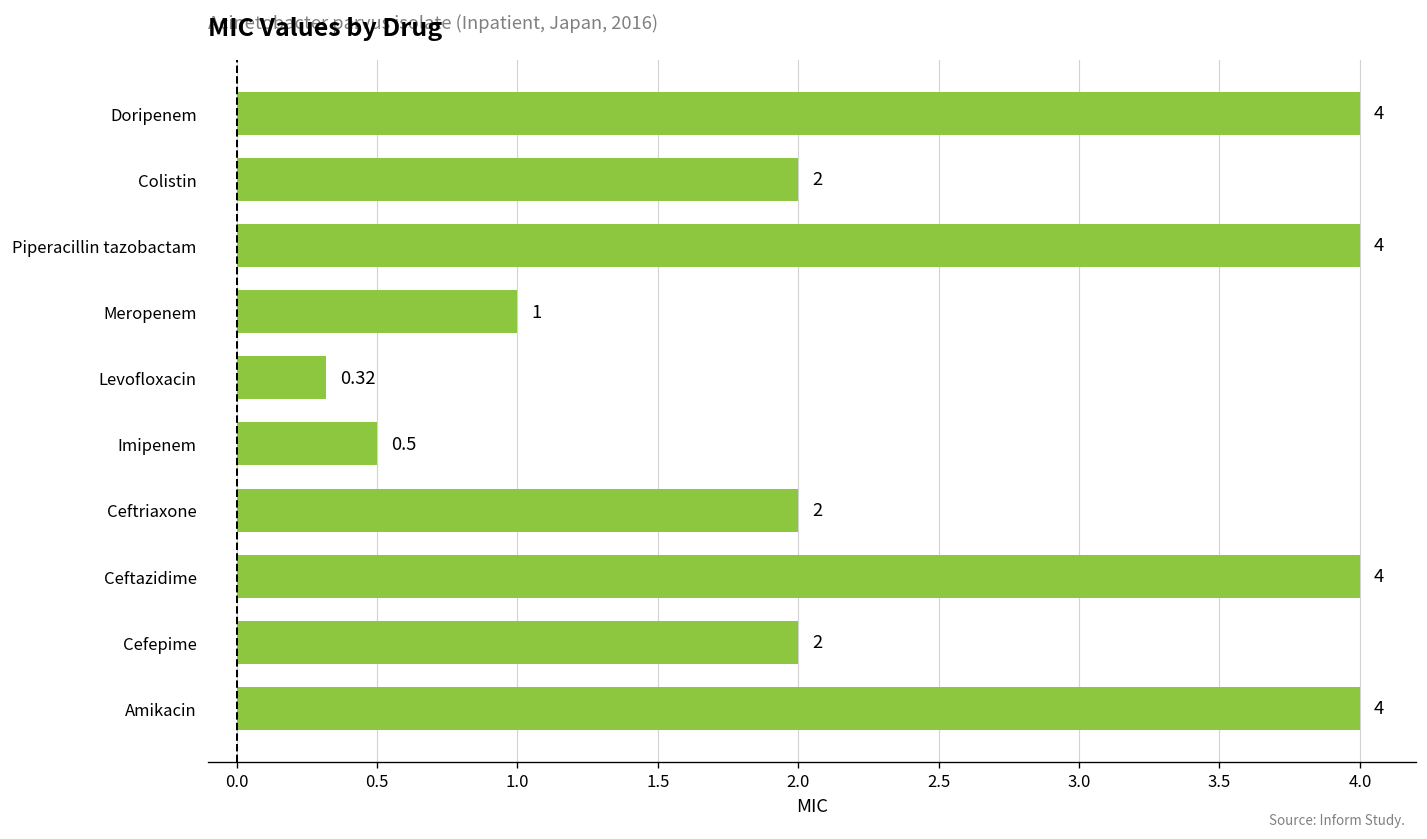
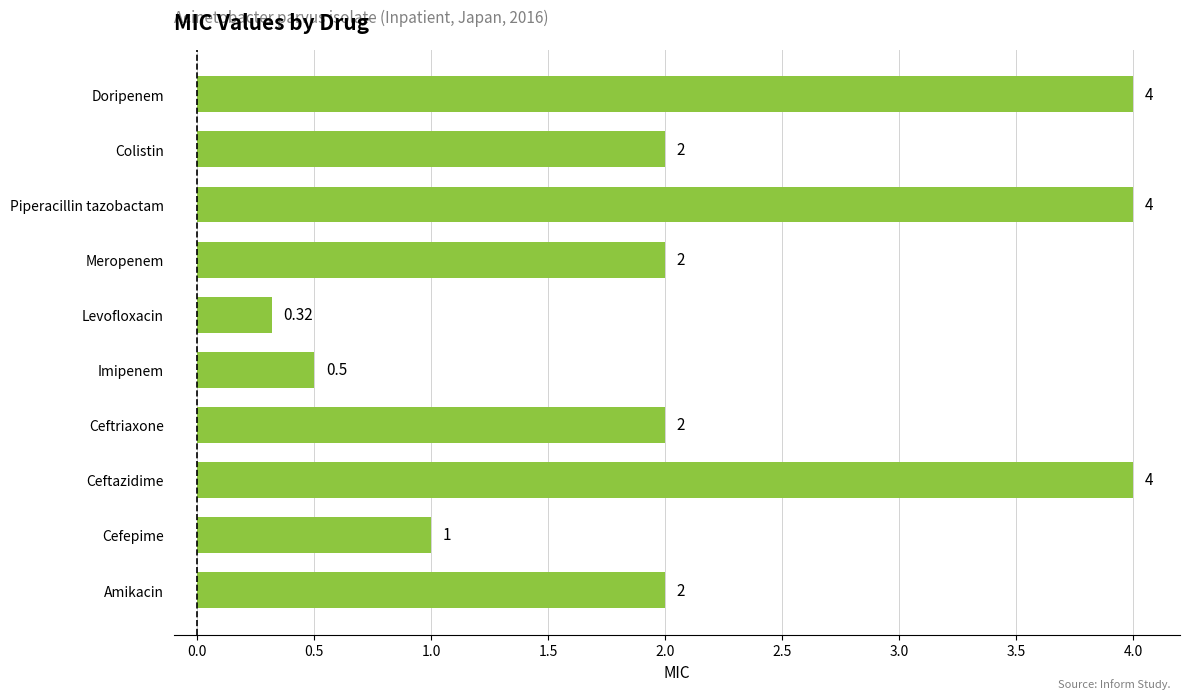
  {
    "Doripenem": 4,
    "Colistin": 2,
    "Piperacillin tazobactam": 4,
-   "Meropenem": 1,
+   "Meropenem": 2,
    "Levofloxacin": 0.32,
    "Imipenem": 0.5,
    "Ceftriaxone": 2,
    "Ceftazidime": 4,
-   "Cefepime": 2,
-   "Amikacin": 4
+   "Cefepime": 1,
+   "Amikacin": 2
  }
